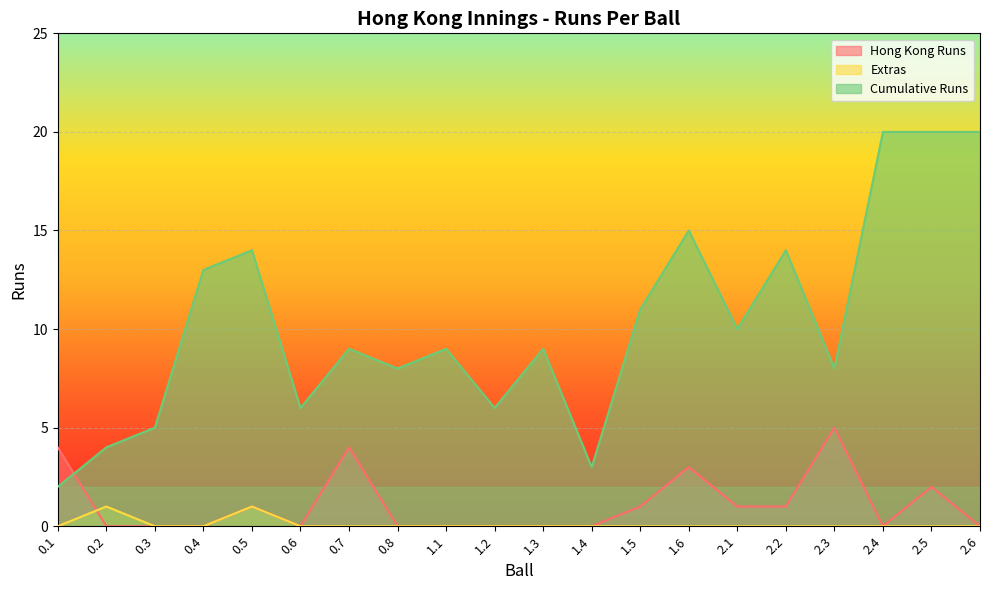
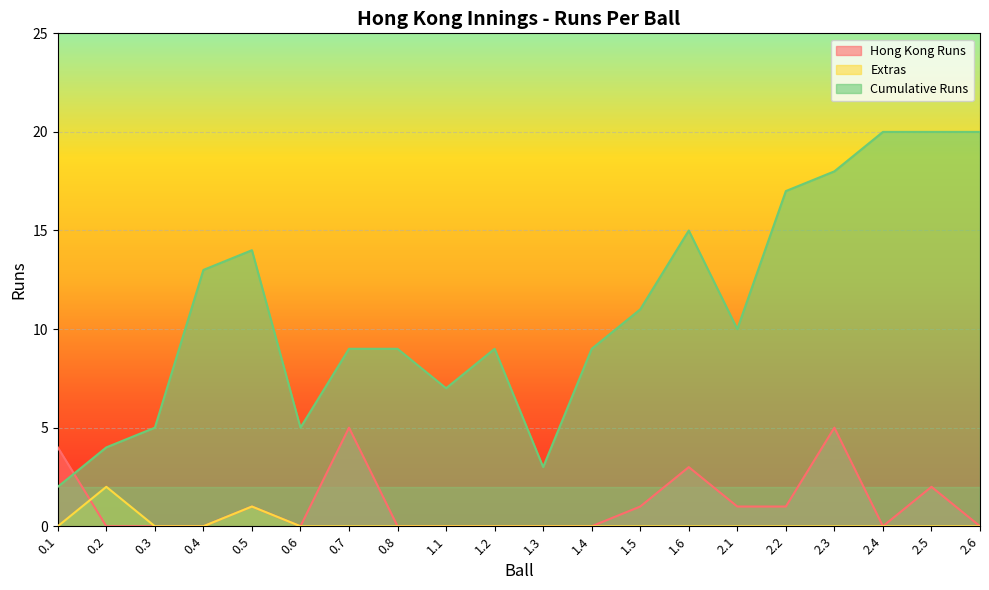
  {
    "Hong Kong Runs": {
      "0.1": 4,
      "0.2": 0,
-     "0.7": 4,
+     "0.7": 5,
      "1.5": 1,
      "1.6": 3,
      "2.1": 1,
      "2.2": 1,
      "2.3": 5,
      "2.5": 2
    },
    "Extras": {
      "0.1": 0,
-     "0.2": 1,
+     "0.2": 2,
      "0.7": 0,
      "1.5": 0,
      "1.6": 0,
      "2.1": 0,
      "2.2": 0,
      "2.3": 0,
      "2.5": 0
    },
    "Cumulative Runs": {
      "0.1": 2,
      "0.2": 4,
      "0.3": 5,
      "0.4": 13,
      "0.5": 14,
-     "0.6": 6,
+     "0.6": 5,
      "0.7": 9,
-     "0.8": 8,
-     "1.1": 9,
-     "1.2": 6,
-     "1.3": 9,
-     "1.4": 3,
+     "0.8": 9,
+     "1.1": 7,
+     "1.2": 9,
+     "1.3": 3,
+     "1.4": 9,
      "1.5": 11,
      "1.6": 15,
      "2.1": 10,
-     "2.2": 14,
-     "2.3": 8,
+     "2.2": 17,
+     "2.3": 18,
      "2.4": 20,
      "2.5": 20,
      "2.6": 20
    }
  }
